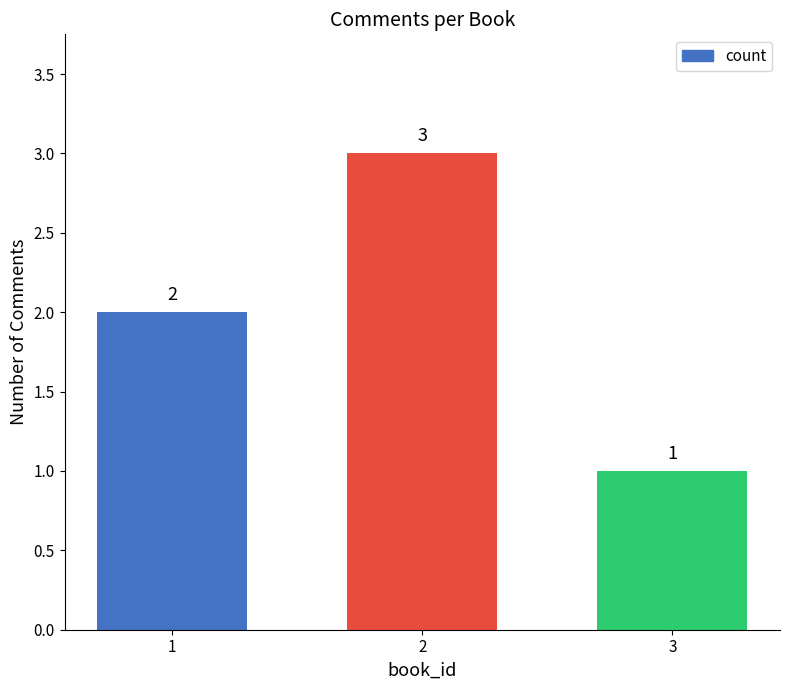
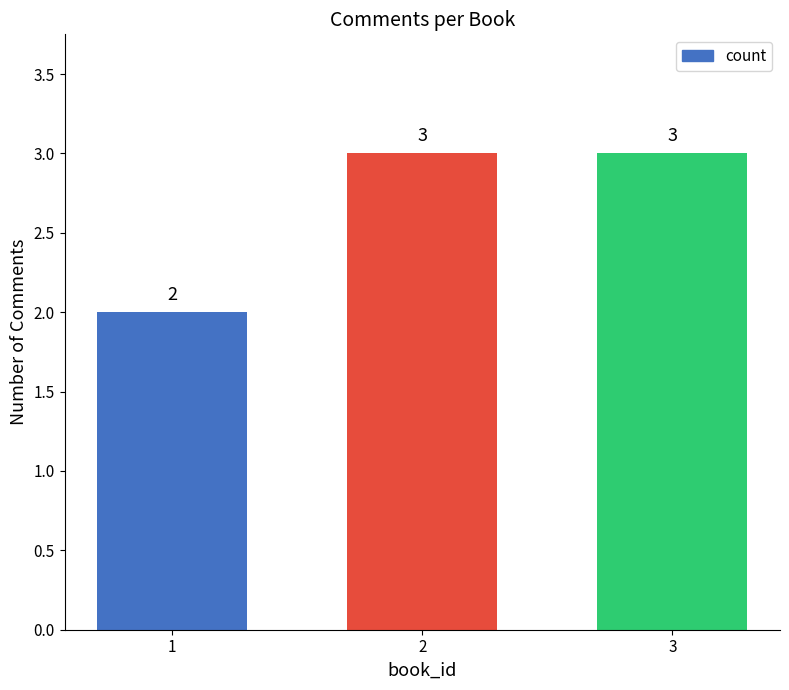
  {
    "1": 2,
    "2": 3,
-   "3": 1
+   "3": 3
  }
